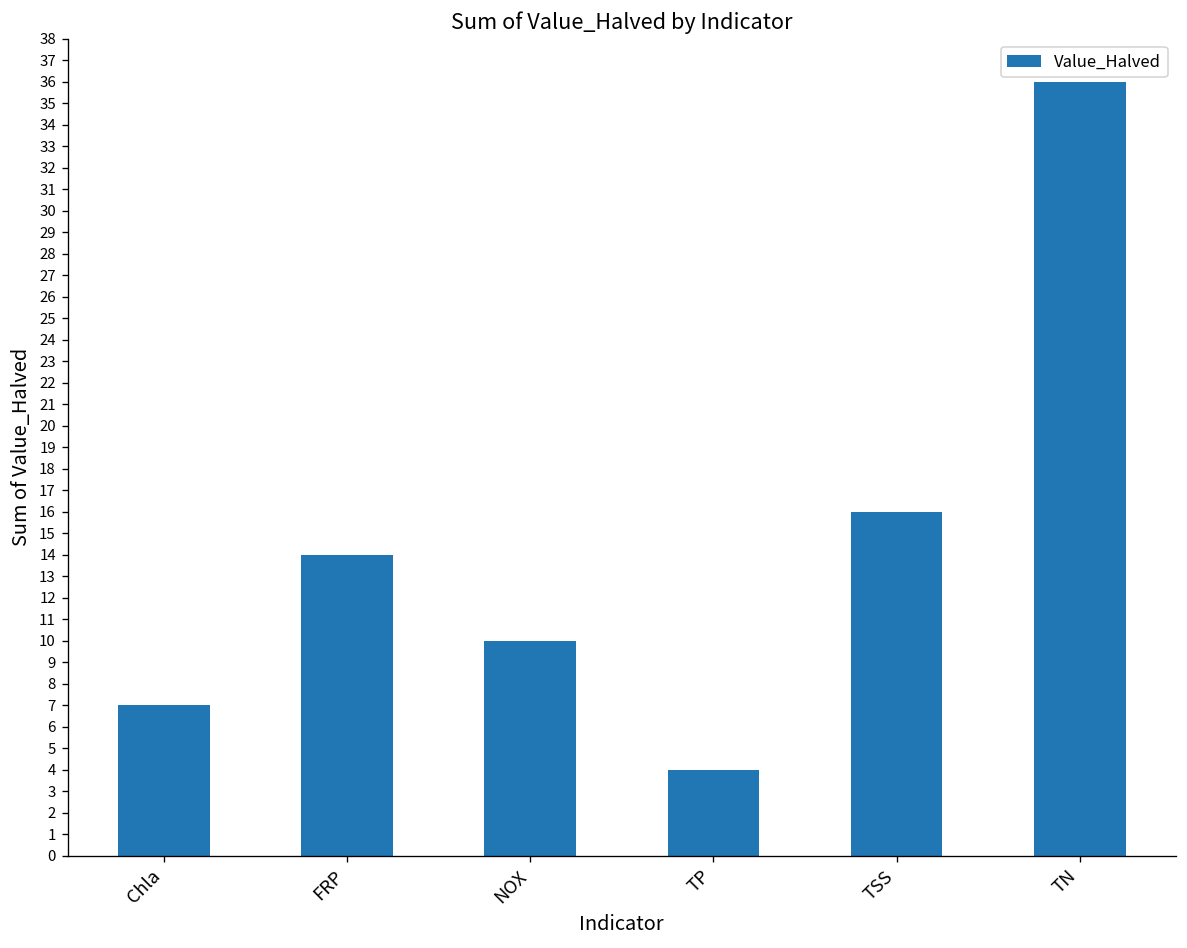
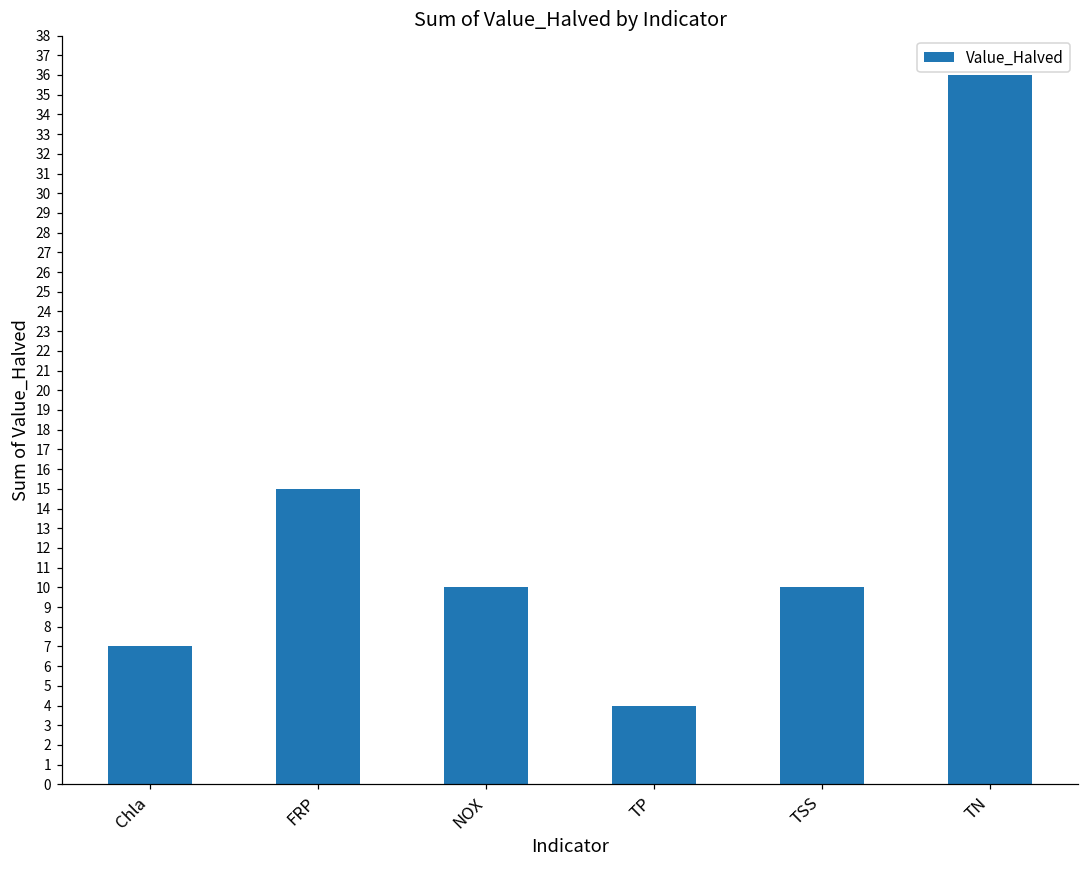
  {
    "Chla": 7,
-   "FRP": 14,
+   "FRP": 15,
    "NOX": 10,
    "TP": 4,
-   "TSS": 16,
+   "TSS": 10,
    "TN": 36
  }
